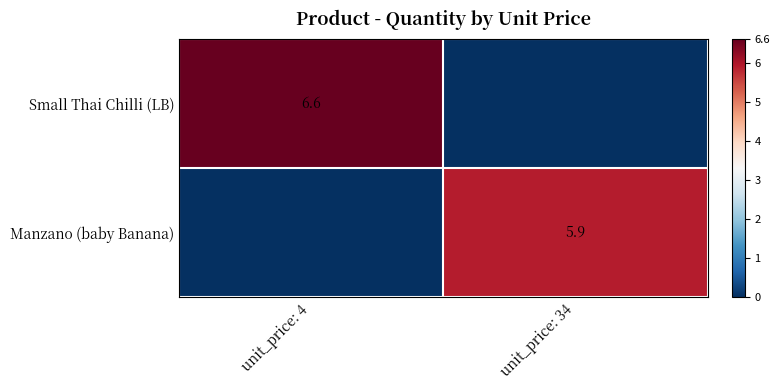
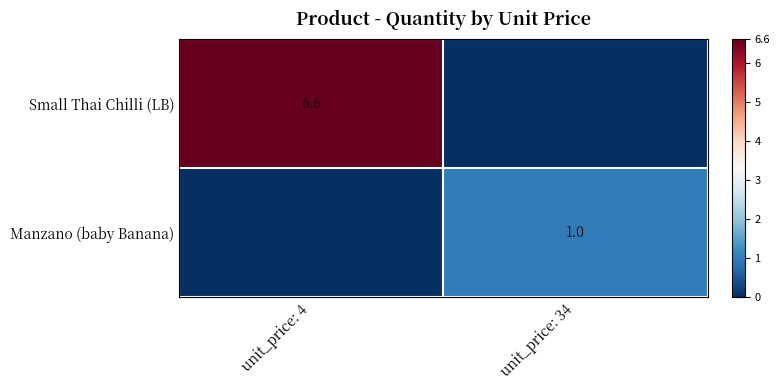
  {
    "Small Thai Chilli (LB)": {
      "unit_price: 4": 6.6
    },
    "Manzano (baby Banana)": {
-     "unit_price: 34": 5.9
+     "unit_price: 34": 1.0
    }
  }
